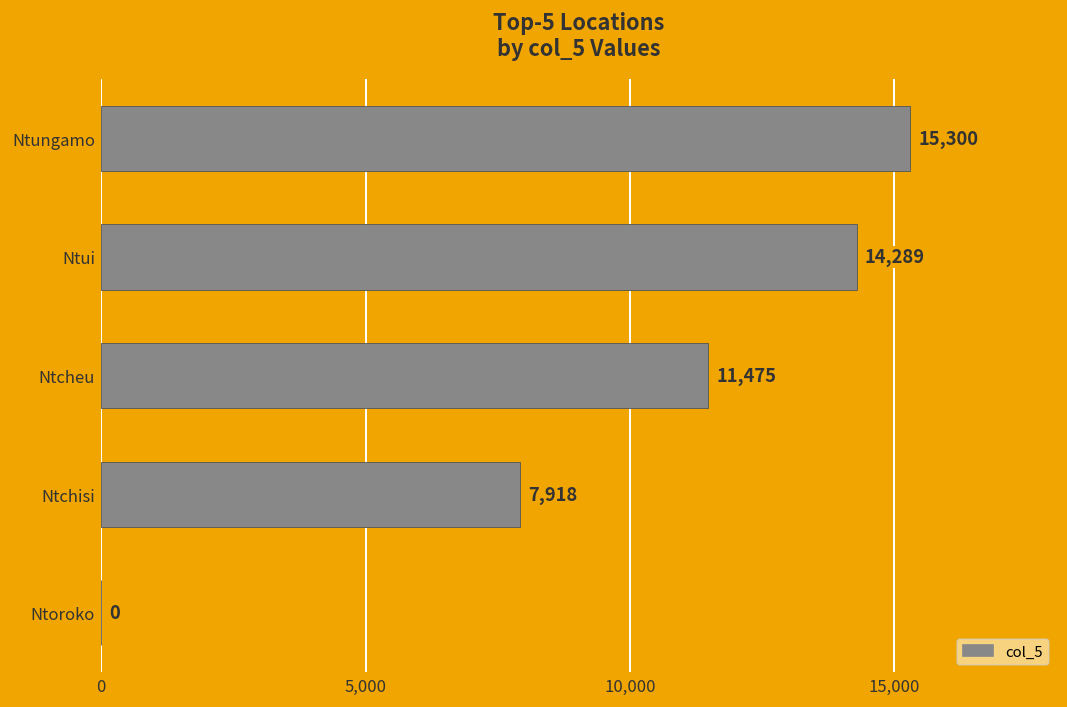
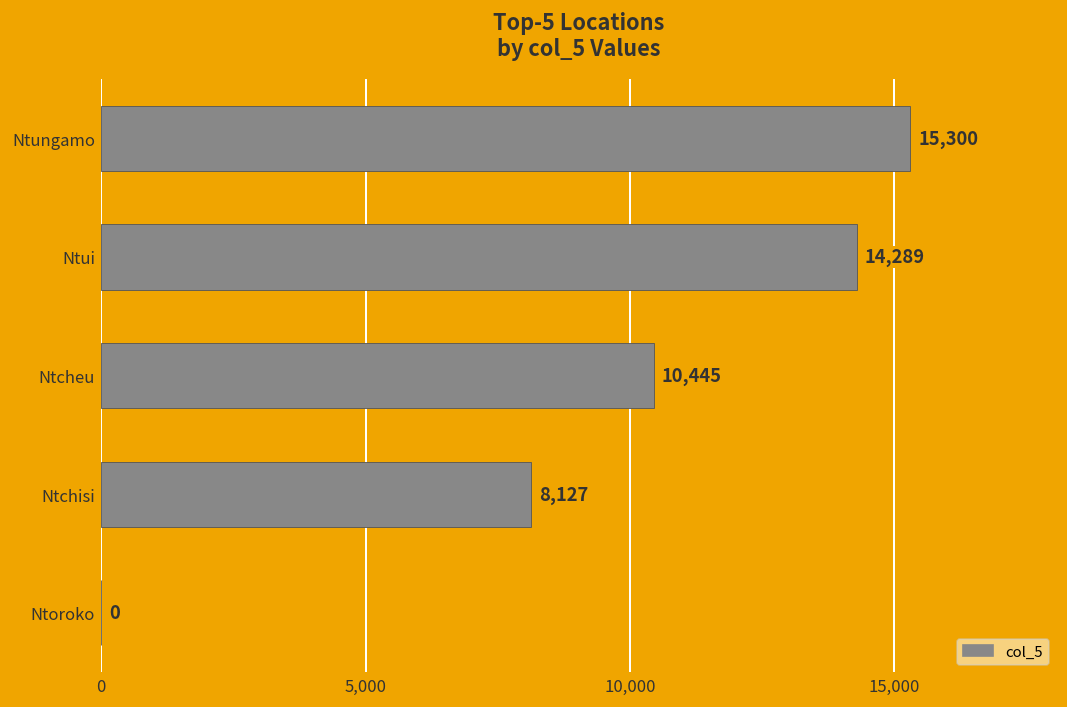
  {
-   "Ntcheu": "11,475",
-   "Ntchisi": "7,918"
+   "Ntcheu": "10,445",
+   "Ntchisi": "8,127"
  }
